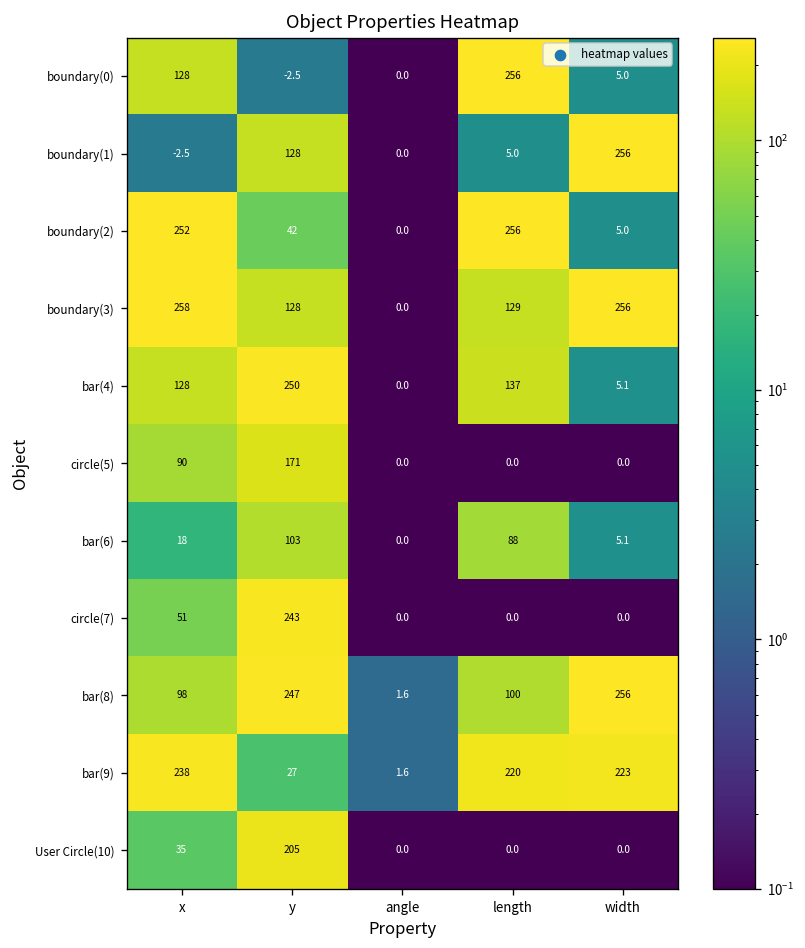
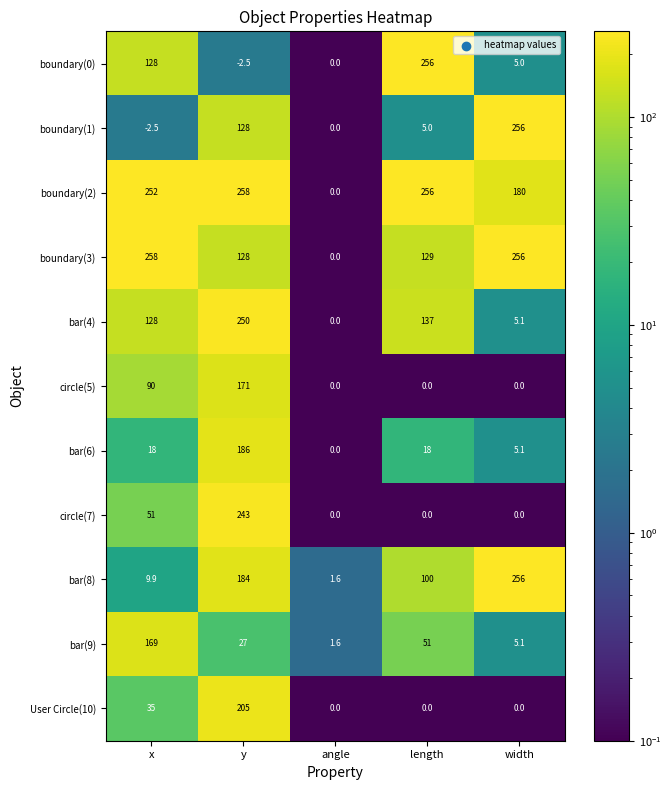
  {
    "boundary(0)": {
      "x": 128,
      "y": -2.5,
      "angle": 0.0,
      "length": 256,
      "width": 5.0
    },
    "boundary(1)": {
      "x": -2.5,
      "y": 128,
      "angle": 0.0,
      "length": 5.0,
      "width": 256
    },
    "boundary(2)": {
      "x": 252,
-     "y": 42,
+     "y": 258,
      "angle": 0.0,
      "length": 256,
-     "width": 5.0
+     "width": 180
    },
    "boundary(3)": {
      "x": 258,
      "y": 128,
      "angle": 0.0,
      "length": 129,
      "width": 256
    },
    "bar(4)": {
      "x": 128,
      "y": 250,
      "angle": 0.0,
      "length": 137,
      "width": 5.1
    },
    "circle(5)": {
      "x": 90,
      "y": 171,
      "angle": 0.0,
      "length": 0.0,
      "width": 0.0
    },
    "bar(6)": {
      "x": 18,
-     "y": 103,
+     "y": 186,
      "angle": 0.0,
-     "length": 88,
+     "length": 18,
      "width": 5.1
    },
    "circle(7)": {
      "x": 51,
      "y": 243,
      "angle": 0.0,
      "length": 0.0,
      "width": 0.0
    },
    "bar(8)": {
-     "x": 98,
-     "y": 247,
+     "x": 9.9,
+     "y": 184,
      "angle": 1.6,
      "length": 100,
      "width": 256
    },
    "bar(9)": {
-     "x": 238,
+     "x": 169,
      "y": 27,
      "angle": 1.6,
-     "length": 220,
-     "width": 223
+     "length": 51,
+     "width": 5.1
    },
    "User Circle(10)": {
      "x": 35,
      "y": 205,
      "angle": 0.0,
      "length": 0.0,
      "width": 0.0
    }
  }
